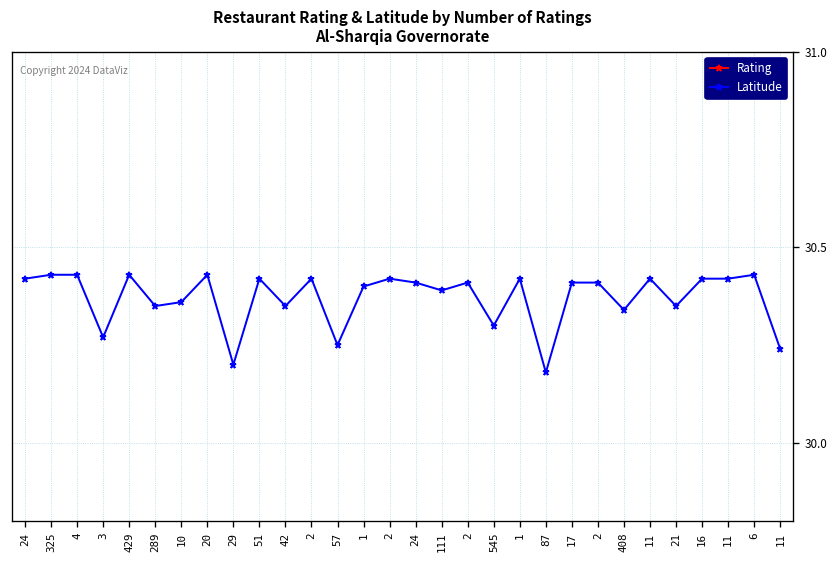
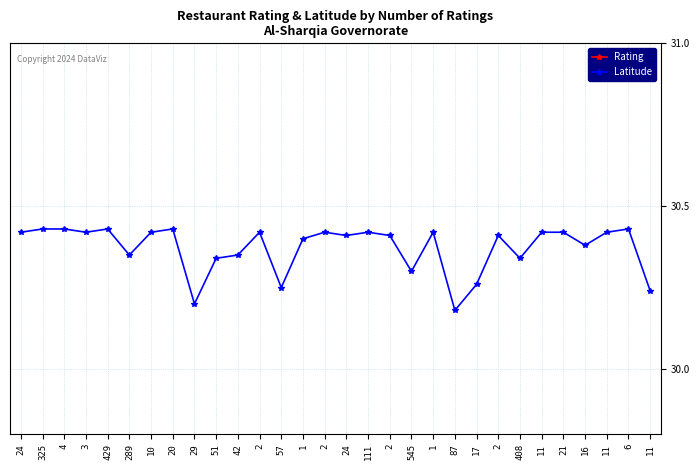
  {
    "Latitude": {
      "325": 30.43,
      "4": 30.43,
-     "3": 30.27,
+     "3": 30.42,
      "429": 30.43,
      "289": 30.35,
-     "10": 30.36,
+     "10": 30.42,
      "20": 30.43,
      "29": 30.20,
-     "51": 30.42,
+     "51": 30.34,
      "42": 30.35,
      "57": 30.25,
-     "111": 30.39,
+     "111": 30.42,
      "545": 30.30,
      "87": 30.18,
-     "17": 30.41,
+     "17": 30.26,
      "408": 30.34,
-     "21": 30.35,
-     "16": 30.42,
+     "21": 30.42,
+     "16": 30.38,
      "6": 30.43
    }
  }
